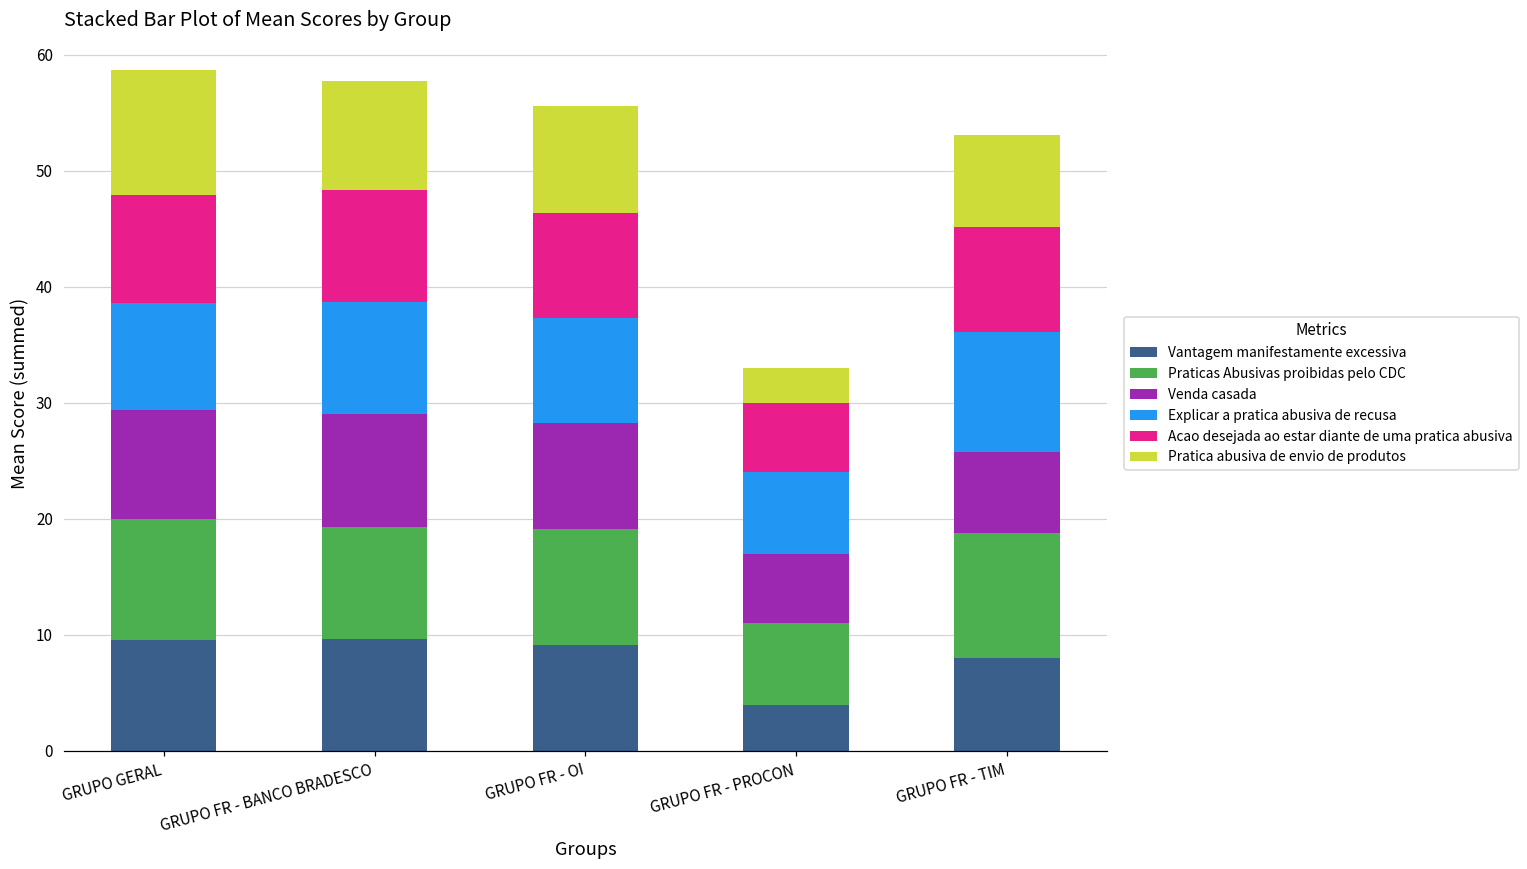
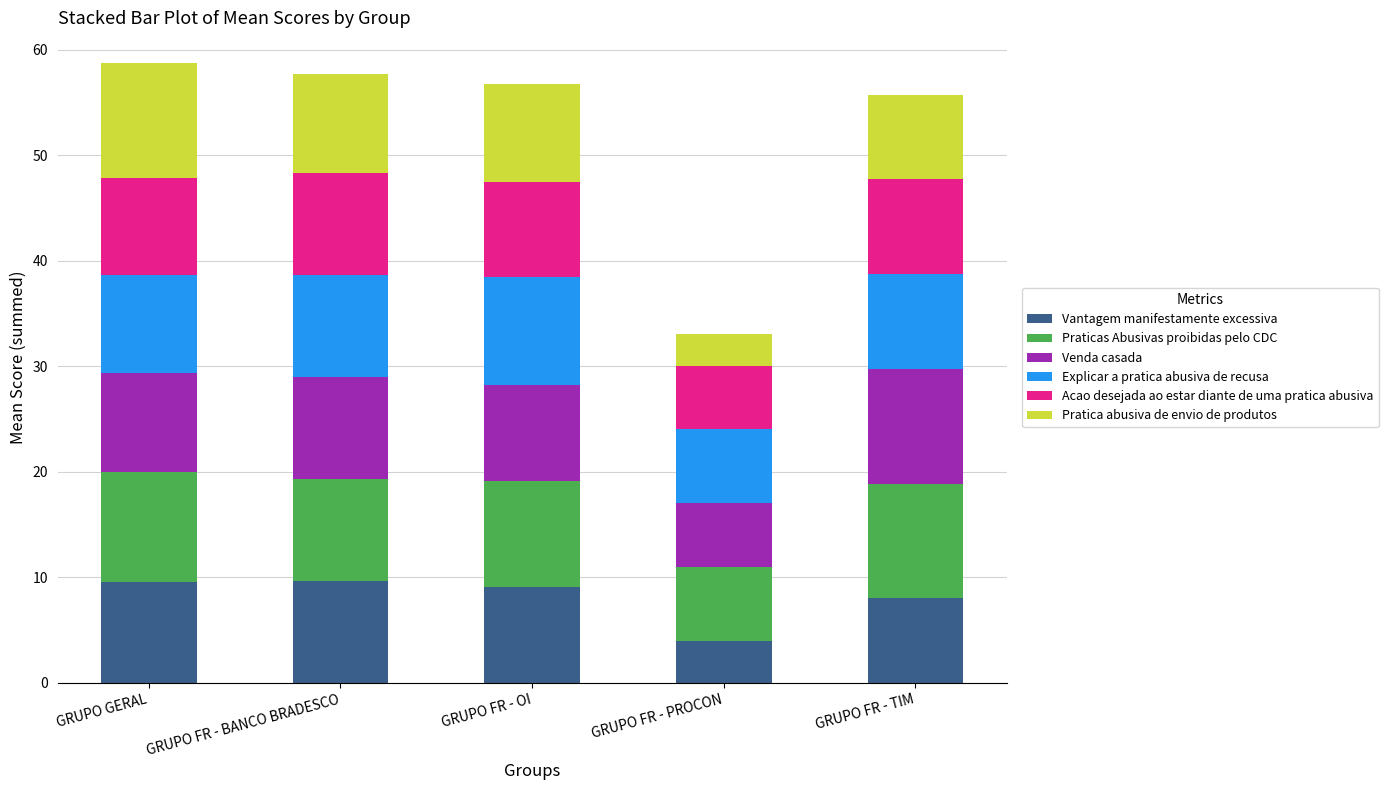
  {
    "Vantagem manifestamente excessiva": {
      "GRUPO GERAL": 9.5,
      "GRUPO FR - BANCO BRADESCO": 9.7,
      "GRUPO FR - OI": 9.1,
      "GRUPO FR - PROCON": 4.0,
      "GRUPO FR - TIM": 8.0
    },
    "Praticas Abusivas proibidas pelo CDC": {
      "GRUPO GERAL": 10.4,
      "GRUPO FR - BANCO BRADESCO": 9.7,
      "GRUPO FR - OI": 10.0,
      "GRUPO FR - PROCON": 7.0,
      "GRUPO FR - TIM": 10.8
    },
    "Venda casada": {
      "GRUPO GERAL": 9.4,
      "GRUPO FR - BANCO BRADESCO": 9.7,
      "GRUPO FR - OI": 9.1,
      "GRUPO FR - PROCON": 6.0,
-     "GRUPO FR - TIM": 7.0
+     "GRUPO FR - TIM": 10.9
    },
    "Explicar a pratica abusiva de recusa": {
      "GRUPO GERAL": 9.3,
      "GRUPO FR - BANCO BRADESCO": 9.7,
-     "GRUPO FR - OI": 9.1,
+     "GRUPO FR - OI": 10.3,
      "GRUPO FR - PROCON": 7.0,
-     "GRUPO FR - TIM": 10.3
+     "GRUPO FR - TIM": 9.0
    },
    "Acao desejada ao estar diante de uma pratica abusiva": {
      "GRUPO GERAL": 9.3,
      "GRUPO FR - BANCO BRADESCO": 9.7,
      "GRUPO FR - OI": 9.0,
      "GRUPO FR - PROCON": 6.0,
      "GRUPO FR - TIM": 9.0
    },
    "Pratica abusiva de envio de produtos": {
      "GRUPO GERAL": 10.8,
      "GRUPO FR - BANCO BRADESCO": 9.3,
      "GRUPO FR - OI": 9.2,
      "GRUPO FR - PROCON": 3.0,
      "GRUPO FR - TIM": 8.0
    }
  }
